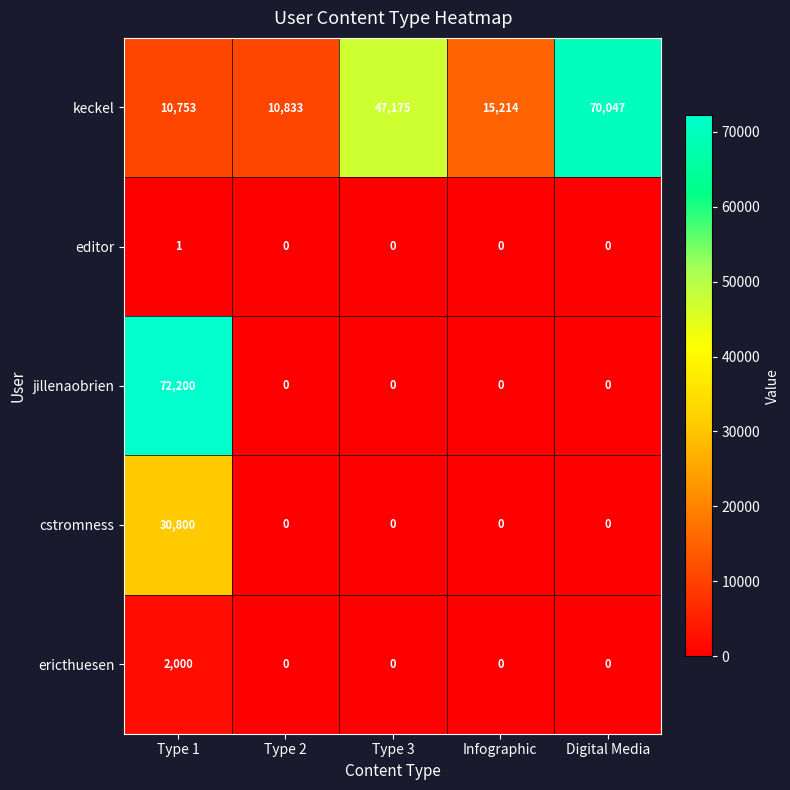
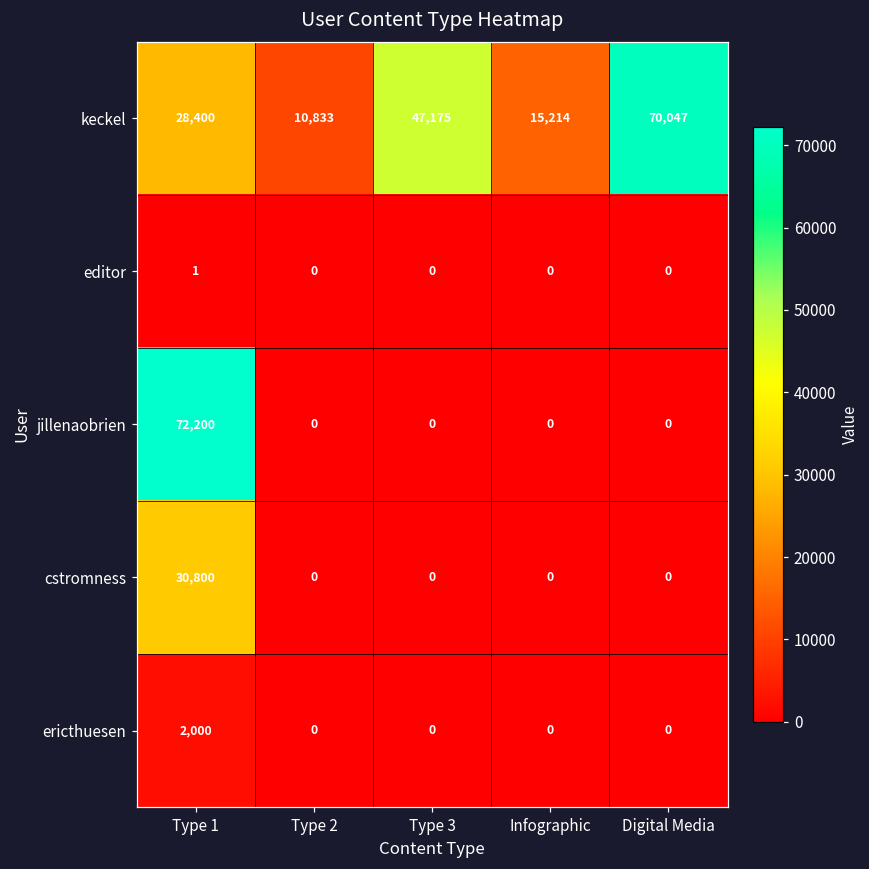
  {
    "keckel": {
-     "Type 1": "10,753",
+     "Type 1": "28,400",
      "Type 2": "10,833",
      "Type 3": "47,175",
      "Infographic": "15,214",
      "Digital Media": "70,047"
    },
    "editor": {
      "Type 1": "1",
      "Type 2": "0",
      "Type 3": "0",
      "Infographic": "0",
      "Digital Media": "0"
    },
    "jillenaobrien": {
      "Type 1": "72,200",
      "Type 2": "0",
      "Type 3": "0",
      "Infographic": "0",
      "Digital Media": "0"
    },
    "cstromness": {
      "Type 1": "30,800",
      "Type 2": "0",
      "Type 3": "0",
      "Infographic": "0",
      "Digital Media": "0"
    },
    "ericthuesen": {
      "Type 1": "2,000",
      "Type 2": "0",
      "Type 3": "0",
      "Infographic": "0",
      "Digital Media": "0"
    }
  }
